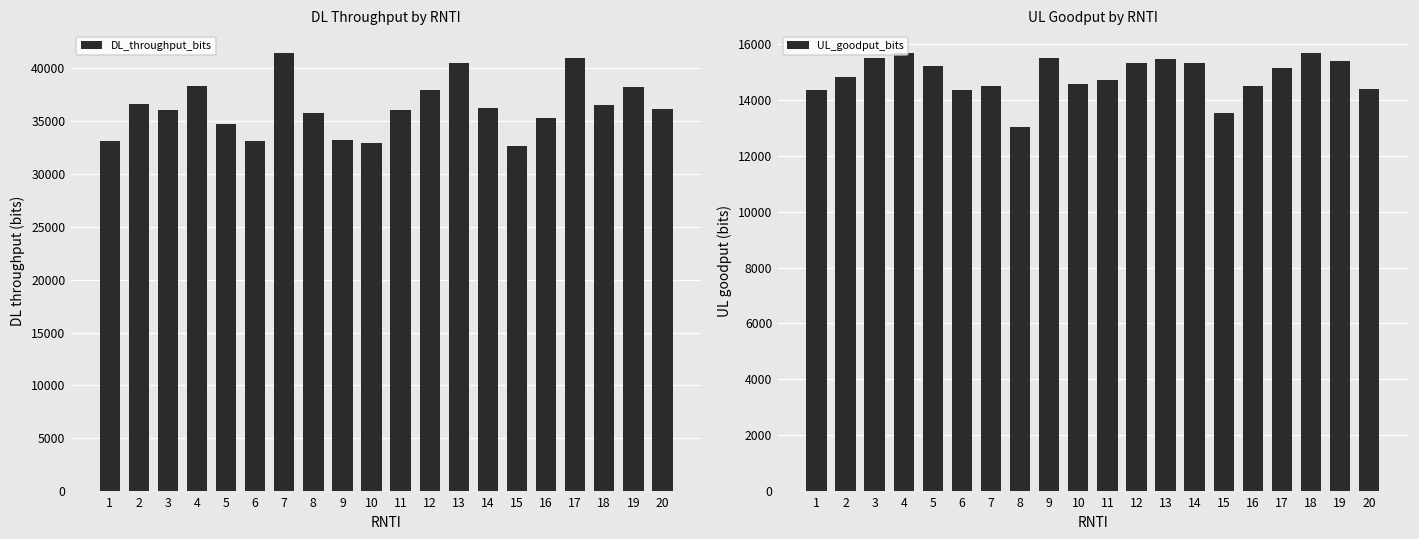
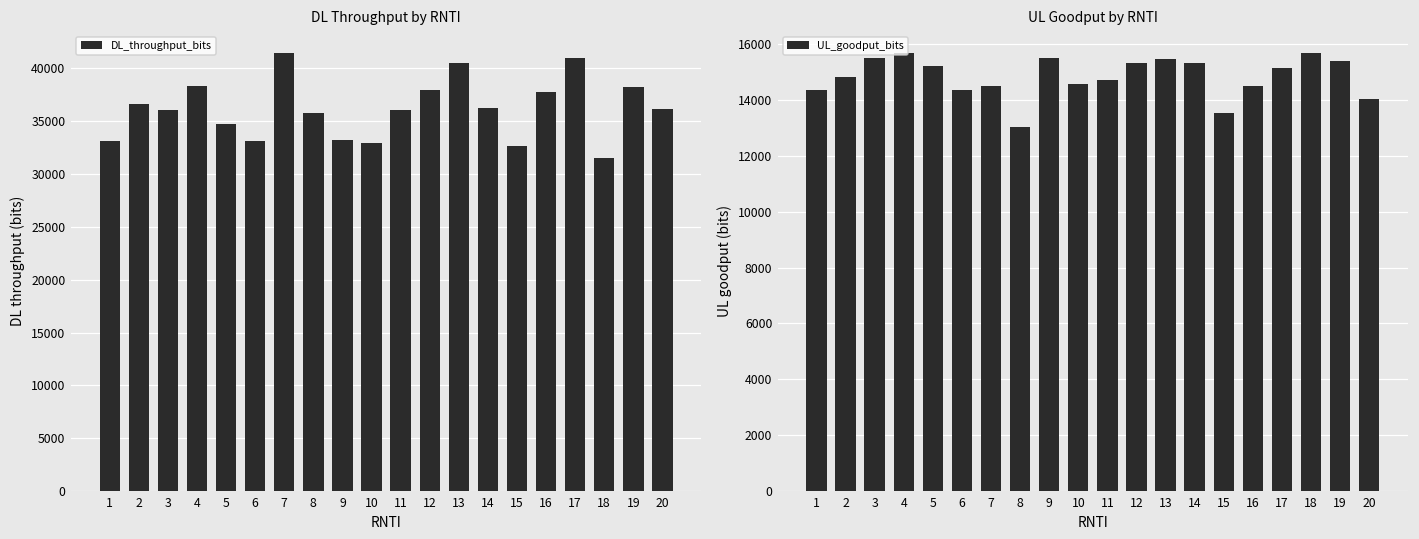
  {
    "DL Throughput by RNTI": {
      "1": 33000,
      "2": 37000,
      "3": 36000,
      "4": 38000,
      "5": 35000,
      "6": 33000,
      "7": 41000,
      "8": 36000,
      "9": 33000,
      "10": 33000,
      "11": 36000,
      "12": 38000,
      "13": 41000,
      "14": 36000,
      "15": 33000,
-     "16": 35000,
+     "16": 38000,
      "17": 41000,
-     "18": 37000,
+     "18": 31000,
      "19": 38000,
      "20": 36000
    },
    "UL Goodput by RNTI": {
      "1": 14300,
      "2": 14800,
      "3": 15500,
      "5": 15200,
      "6": 14300,
      "7": 14500,
      "8": 13000,
      "9": 15500,
      "10": 14600,
      "11": 14700,
      "12": 15300,
      "13": 15500,
      "14": 15300,
      "15": 13500,
      "16": 14500,
      "17": 15200,
      "18": 15700,
      "19": 15400,
-     "20": 14400
+     "20": 14000
    }
  }
